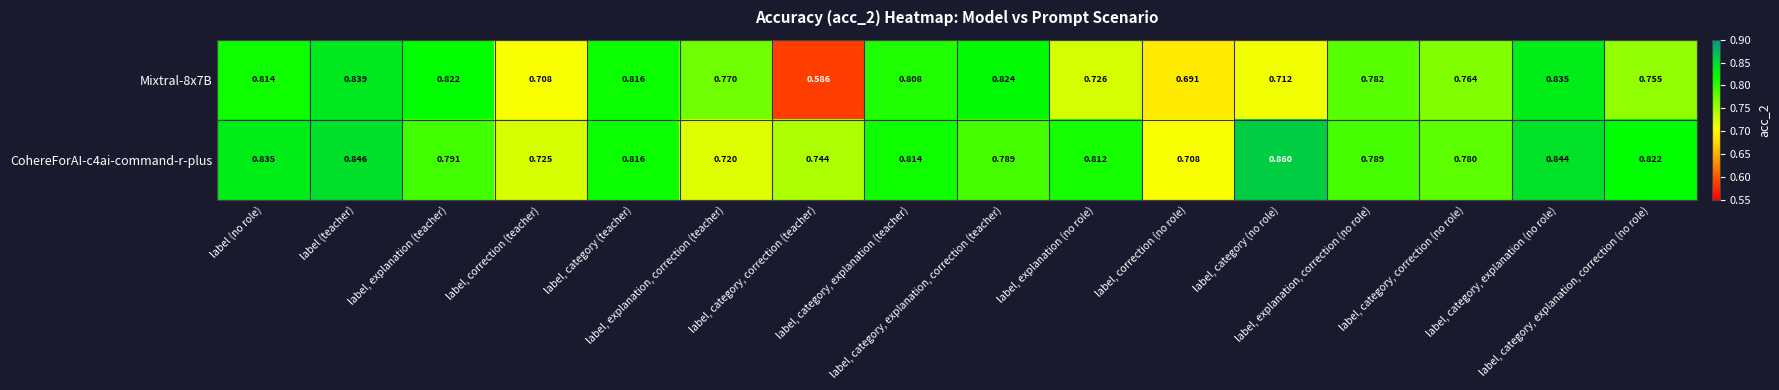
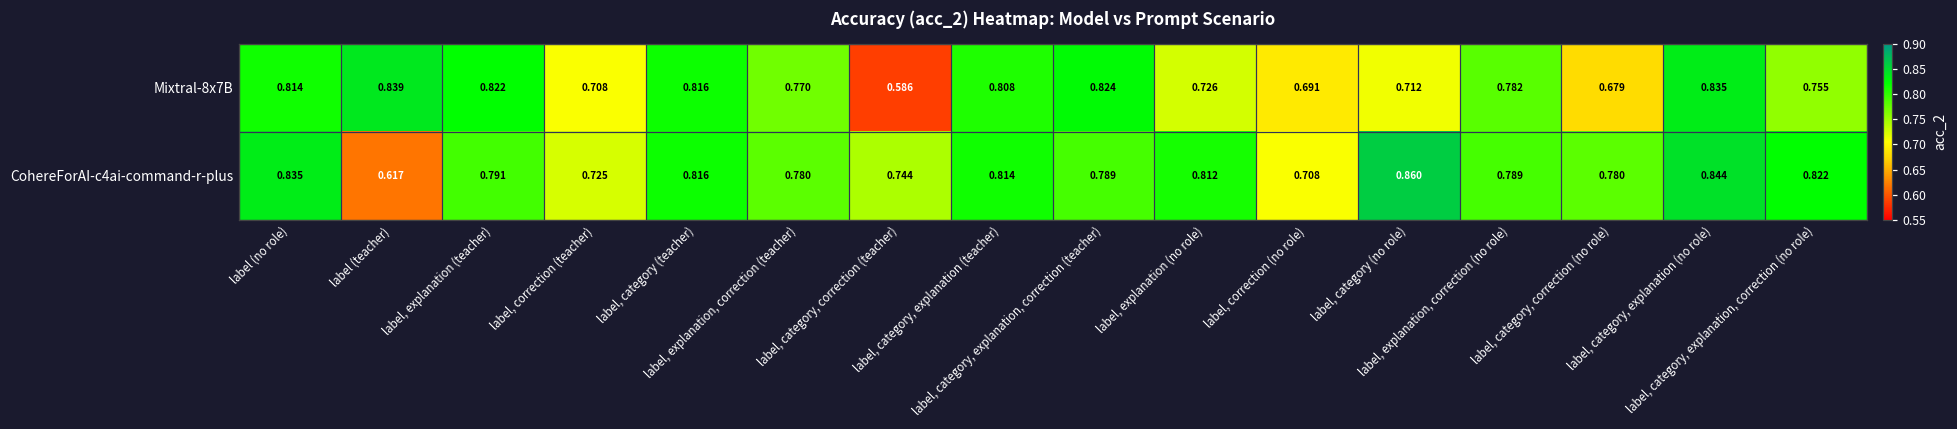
  {
    "Mixtral-8x7B": {
      "label (no role)": 0.814,
      "label (teacher)": 0.839,
      "label, explanation (teacher)": 0.822,
      "label, correction (teacher)": 0.708,
      "label, category (teacher)": 0.816,
      "label, explanation, correction (teacher)": 0.770,
      "label, category, correction (teacher)": 0.586,
      "label, category, explanation (teacher)": 0.808,
      "label, category, explanation, correction (teacher)": 0.824,
      "label, explanation (no role)": 0.726,
      "label, correction (no role)": 0.691,
      "label, category (no role)": 0.712,
      "label, explanation, correction (no role)": 0.782,
-     "label, category, correction (no role)": 0.764,
+     "label, category, correction (no role)": 0.679,
      "label, category, explanation (no role)": 0.835,
      "label, category, explanation, correction (no role)": 0.755
    },
    "CohereForAI-c4ai-command-r-plus": {
      "label (no role)": 0.835,
-     "label (teacher)": 0.846,
+     "label (teacher)": 0.617,
      "label, explanation (teacher)": 0.791,
      "label, correction (teacher)": 0.725,
      "label, category (teacher)": 0.816,
-     "label, explanation, correction (teacher)": 0.720,
+     "label, explanation, correction (teacher)": 0.780,
      "label, category, correction (teacher)": 0.744,
      "label, category, explanation (teacher)": 0.814,
      "label, category, explanation, correction (teacher)": 0.789,
      "label, explanation (no role)": 0.812,
      "label, correction (no role)": 0.708,
      "label, category (no role)": 0.860,
      "label, explanation, correction (no role)": 0.789,
      "label, category, correction (no role)": 0.780,
      "label, category, explanation (no role)": 0.844,
      "label, category, explanation, correction (no role)": 0.822
    }
  }
